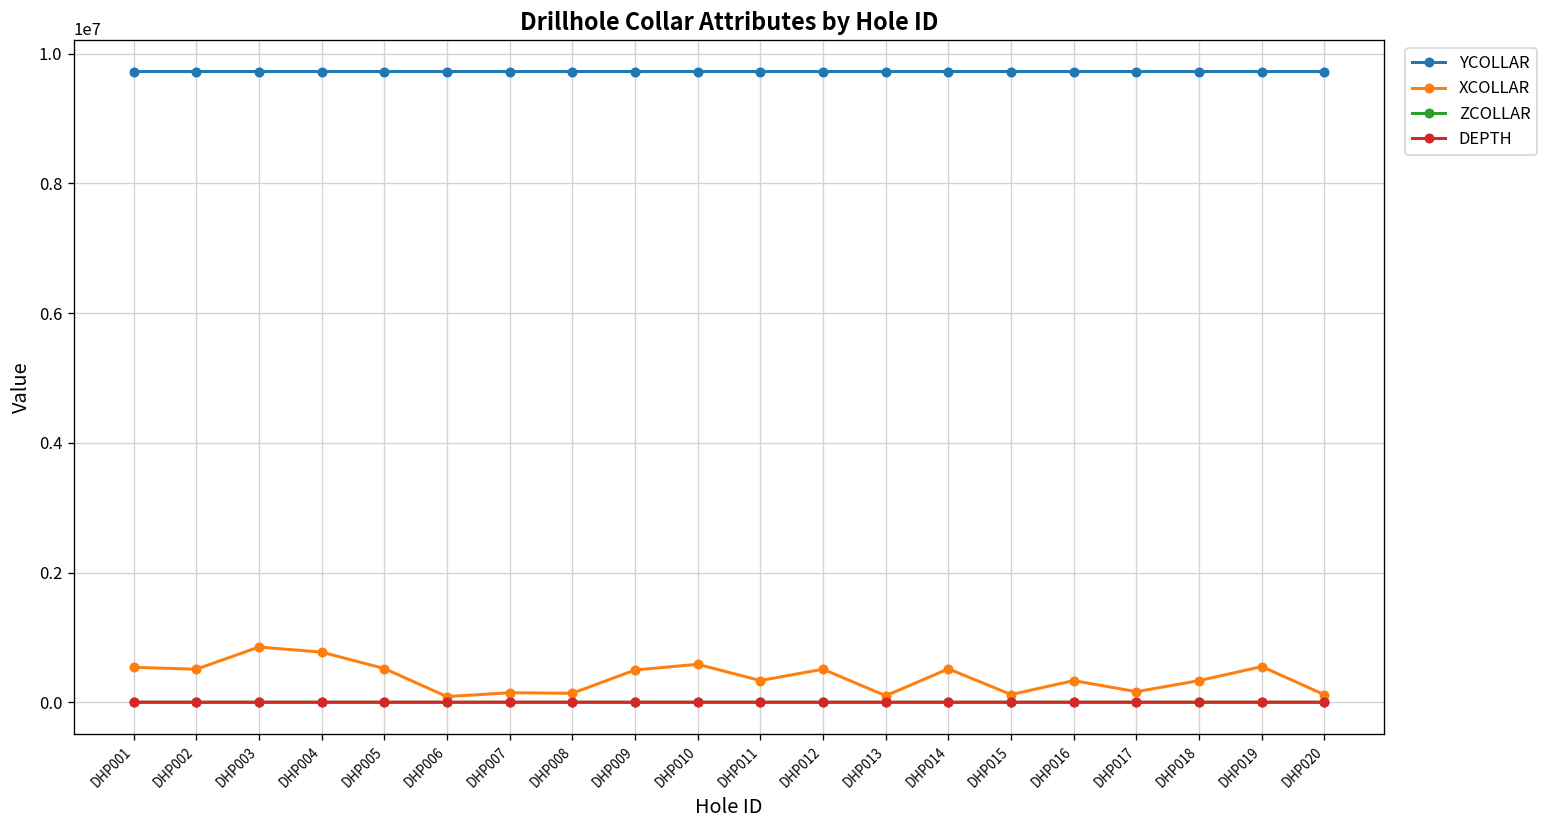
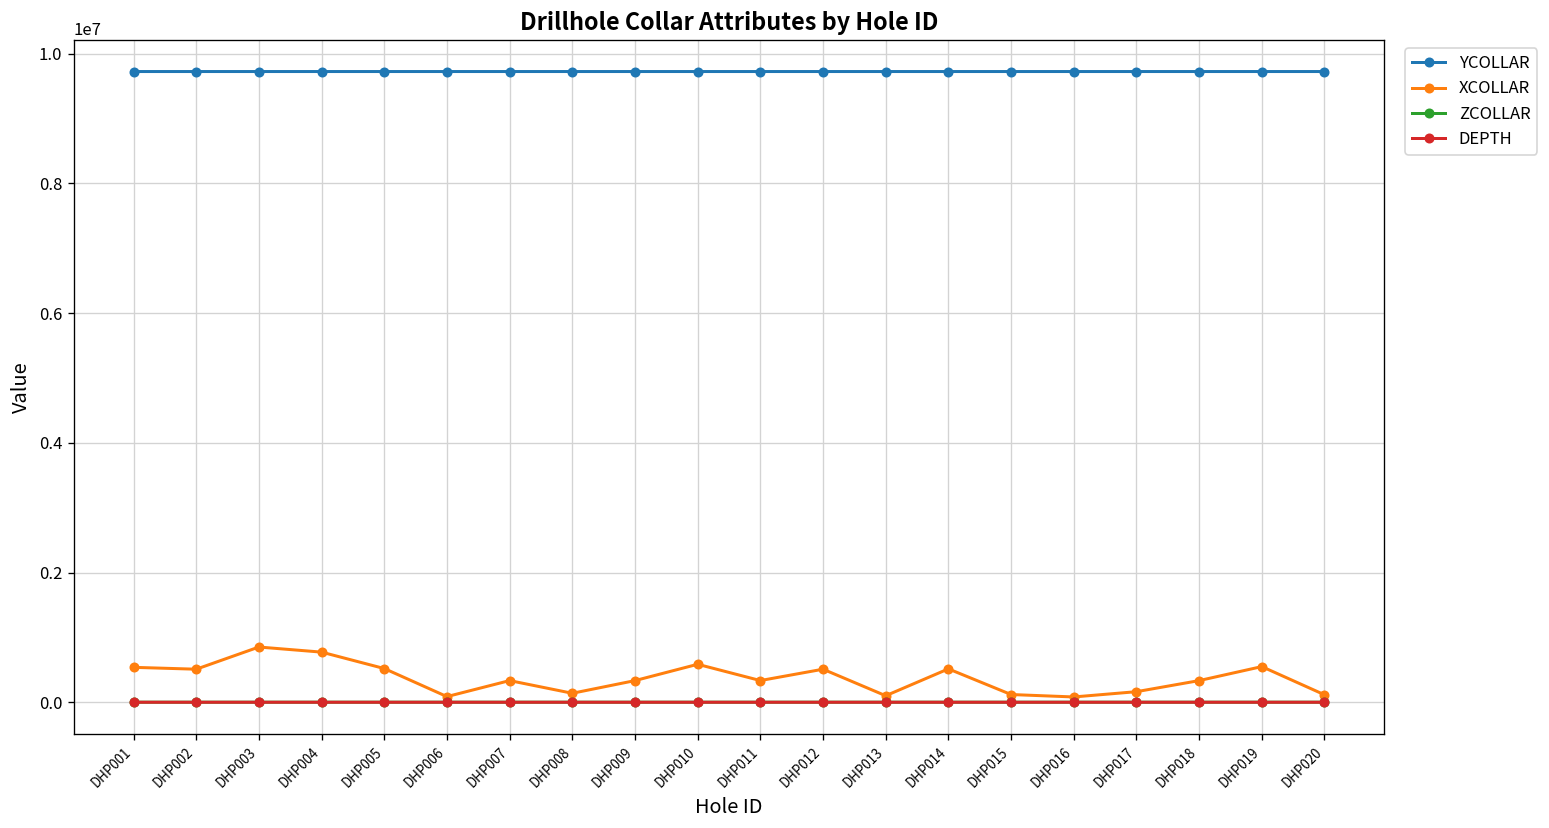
  {
    "YCOLLAR": {
      "DHP001": 9700000,
      "DHP002": 9700000,
      "DHP003": 9700000,
      "DHP004": 9700000,
      "DHP005": 9700000,
      "DHP006": 9700000,
      "DHP007": 9700000,
      "DHP008": 9700000,
      "DHP009": 9700000,
      "DHP010": 9700000,
      "DHP011": 9700000,
      "DHP012": 9700000,
      "DHP013": 9700000,
      "DHP014": 9700000,
      "DHP015": 9700000,
      "DHP016": 9700000,
      "DHP017": 9700000,
      "DHP018": 9700000,
      "DHP019": 9700000,
      "DHP020": 9700000
    },
    "XCOLLAR": {
      "DHP001": 500000,
      "DHP002": 500000,
      "DHP003": 900000,
      "DHP004": 800000,
      "DHP005": 500000,
      "DHP006": 100000,
-     "DHP007": 100000,
+     "DHP007": 300000,
      "DHP008": 100000,
-     "DHP009": 500000,
+     "DHP009": 300000,
      "DHP010": 600000,
      "DHP011": 300000,
      "DHP012": 500000,
      "DHP013": 100000,
      "DHP014": 500000,
      "DHP015": 100000,
-     "DHP016": 300000,
+     "DHP016": 100000,
      "DHP017": 200000,
      "DHP018": 300000,
      "DHP019": 500000,
      "DHP020": 100000
    },
    "DEPTH": {
      "DHP001": 0,
      "DHP002": 0,
      "DHP003": 0,
      "DHP004": 0,
      "DHP005": 0,
      "DHP006": 0,
      "DHP007": 0,
      "DHP008": 0,
      "DHP009": 0,
      "DHP010": 0,
      "DHP011": 0,
      "DHP012": 0,
      "DHP013": 0,
      "DHP014": 0,
      "DHP015": 0,
      "DHP016": 0,
      "DHP017": 0,
      "DHP018": 0,
      "DHP019": 0,
      "DHP020": 0
    }
  }
